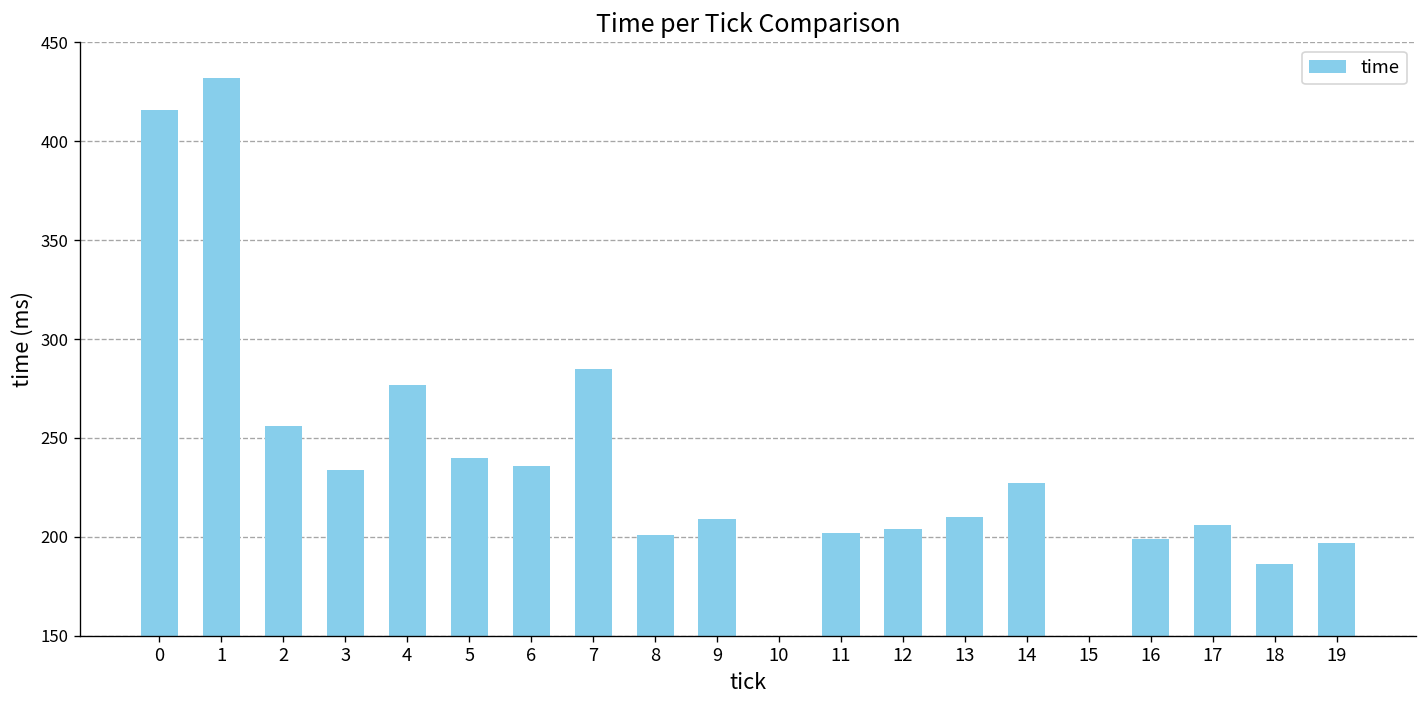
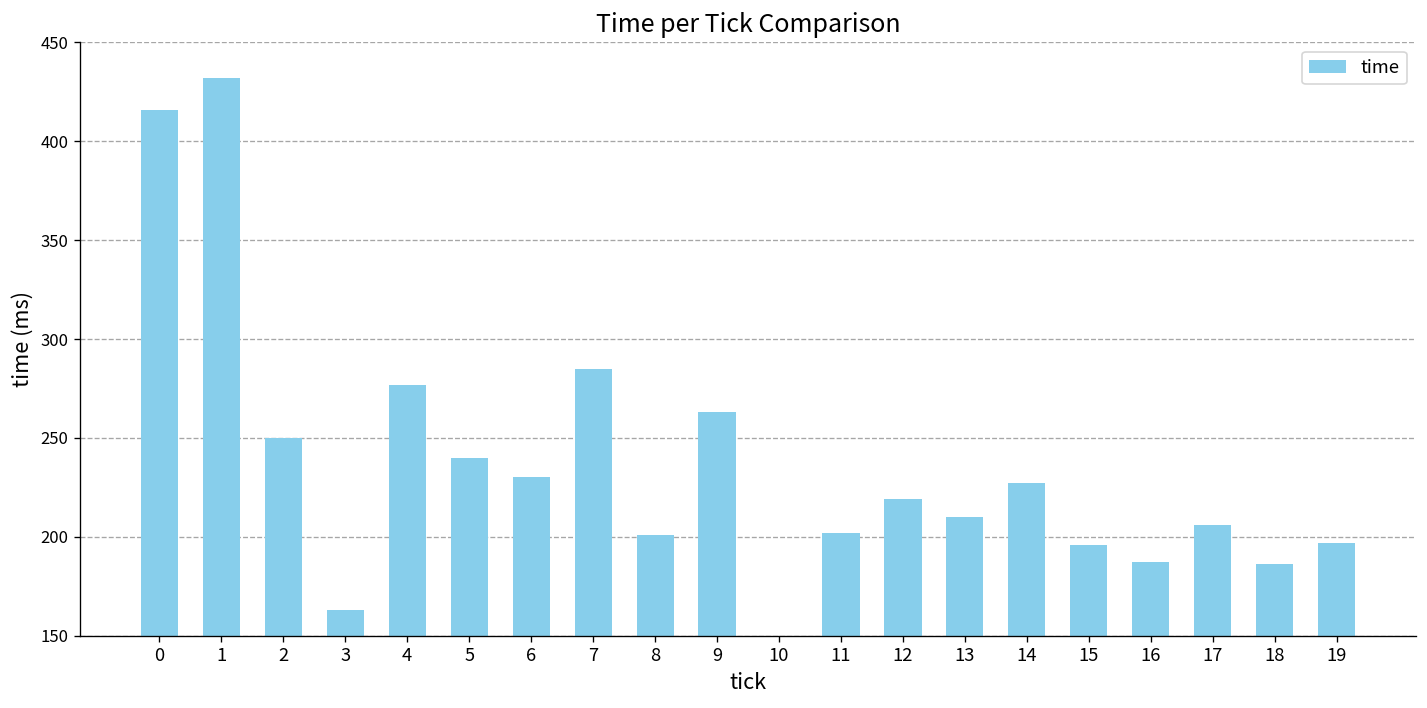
  {
    "0": 416,
    "1": 432,
-   "2": 256,
-   "3": 234,
+   "2": 250,
+   "3": 163,
    "4": 277,
    "5": 240,
-   "6": 236,
+   "6": 230,
    "7": 285,
    "8": 201,
-   "9": 209,
+   "9": 263,
    "11": 202,
-   "12": 204,
+   "12": 219,
    "13": 210,
    "14": 227,
-   "15": 149,
-   "16": 199,
+   "15": 196,
+   "16": 187,
    "17": 206,
    "18": 186,
    "19": 197
  }
